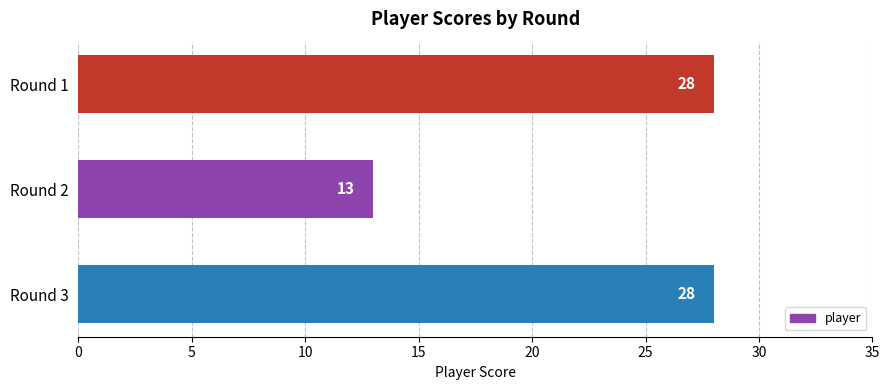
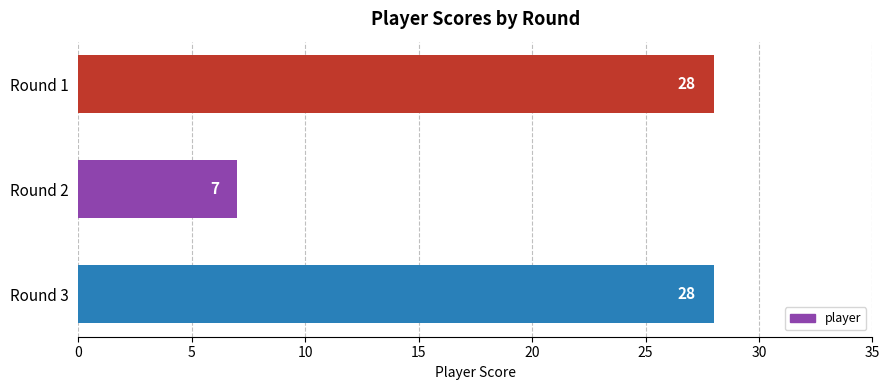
  {
    "Round 1": 28,
-   "Round 2": 13,
+   "Round 2": 7,
    "Round 3": 28
  }
